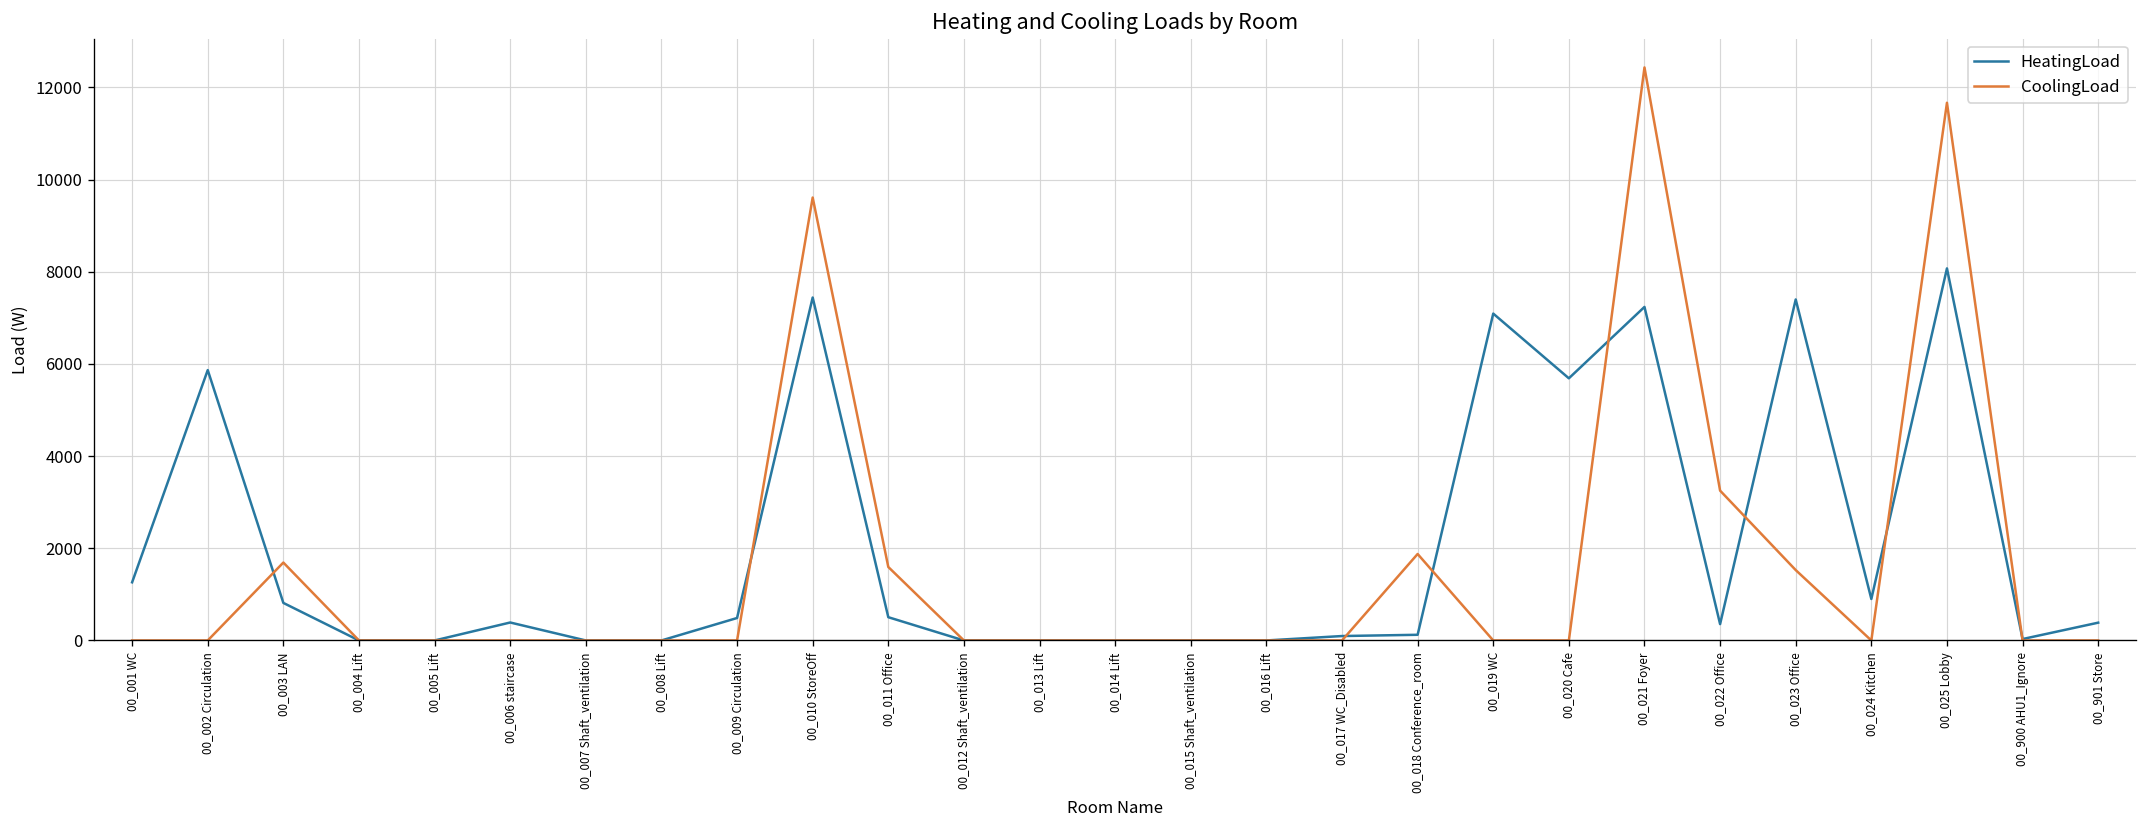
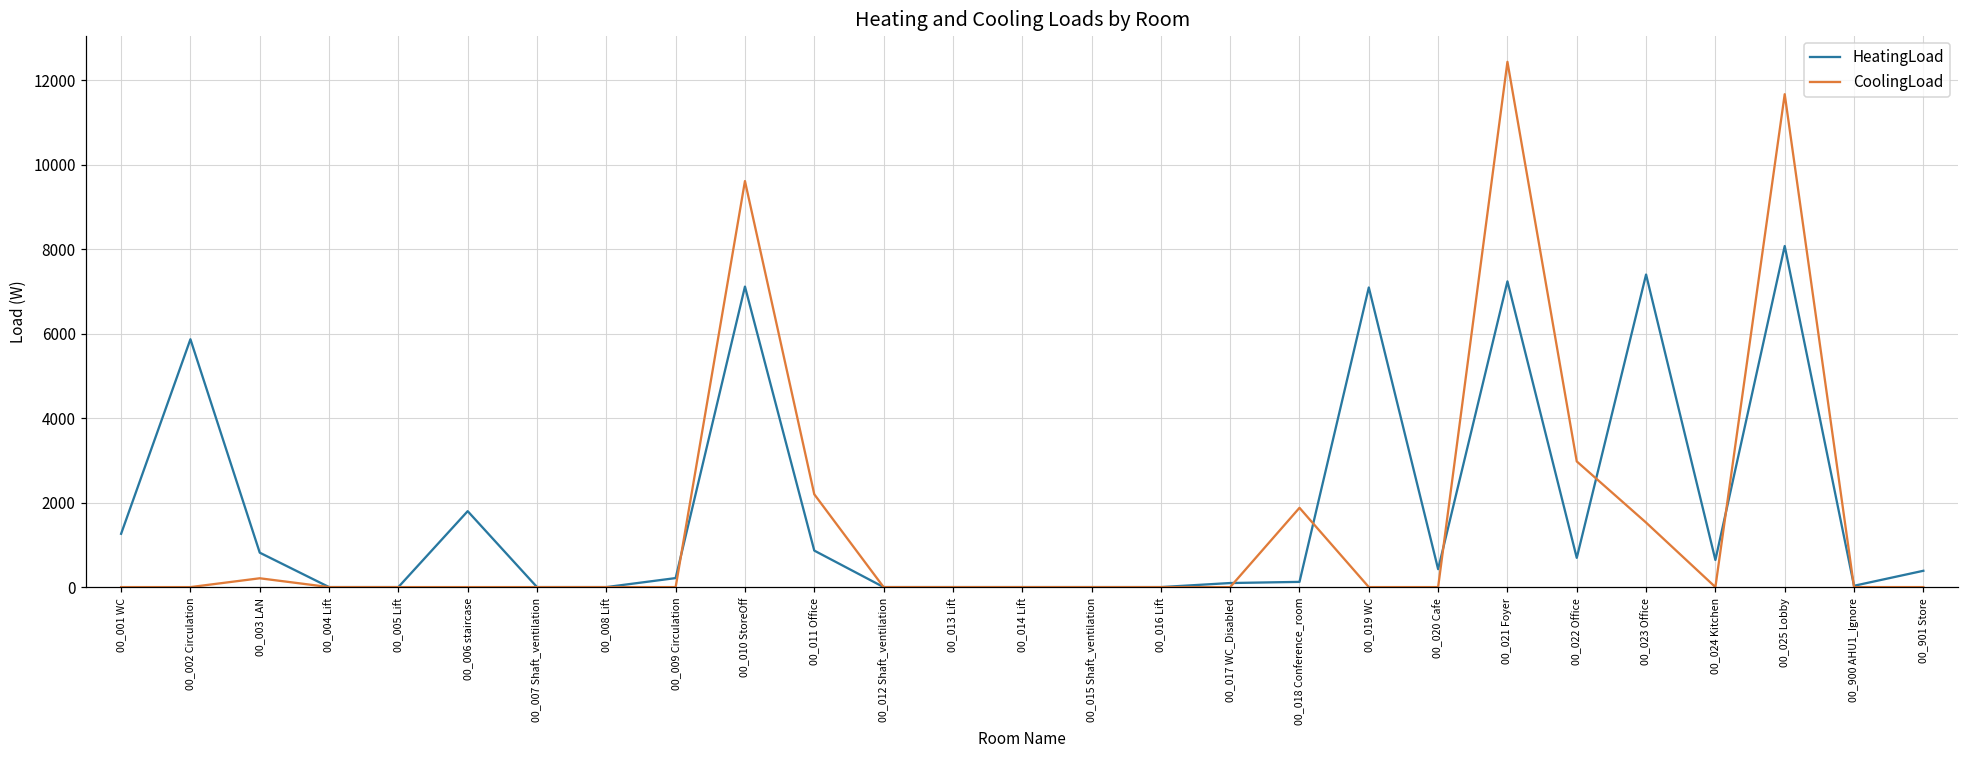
  {
    "HeatingLoad": {
      "00_001 WC": 1300,
      "00_002 Circulation": 5900,
      "00_003 LAN": 800,
-     "00_006 staircase": 400,
-     "00_009 Circulation": 500,
-     "00_010 StoreOff": 7400,
-     "00_011 Office": 500,
+     "00_006 staircase": 1800,
+     "00_009 Circulation": 200,
+     "00_010 StoreOff": 7100,
+     "00_011 Office": 900,
      "00_017 WC_Disabled": 100,
      "00_018 Conference_room": 100,
      "00_019 WC": 7100,
-     "00_020 Cafe": 5700,
+     "00_020 Cafe": 400,
      "00_021 Foyer": 7200,
-     "00_022 Office": 400,
+     "00_022 Office": 700,
      "00_023 Office": 7400,
-     "00_024 Kitchen": 900,
+     "00_024 Kitchen": 600,
      "00_025 Lobby": 8100,
      "00_901 Store": 400
    },
    "CoolingLoad": {
      "00_001 WC": 0,
      "00_002 Circulation": 0,
-     "00_003 LAN": 1700,
+     "00_003 LAN": 200,
      "00_006 staircase": 0,
      "00_009 Circulation": 0,
      "00_010 StoreOff": 9600,
-     "00_011 Office": 1600,
+     "00_011 Office": 2200,
      "00_017 WC_Disabled": 0,
      "00_018 Conference_room": 1900,
      "00_019 WC": 0,
      "00_020 Cafe": 0,
      "00_021 Foyer": 12400,
-     "00_022 Office": 3300,
+     "00_022 Office": 3000,
      "00_023 Office": 1500,
      "00_024 Kitchen": 0,
      "00_025 Lobby": 11700,
      "00_901 Store": 0
    }
  }
